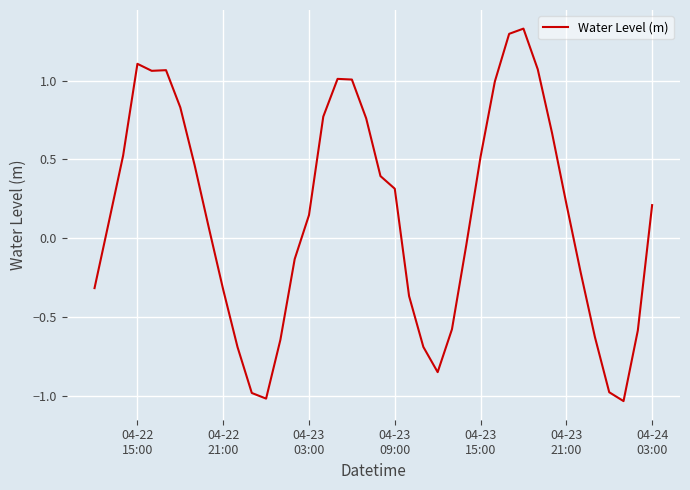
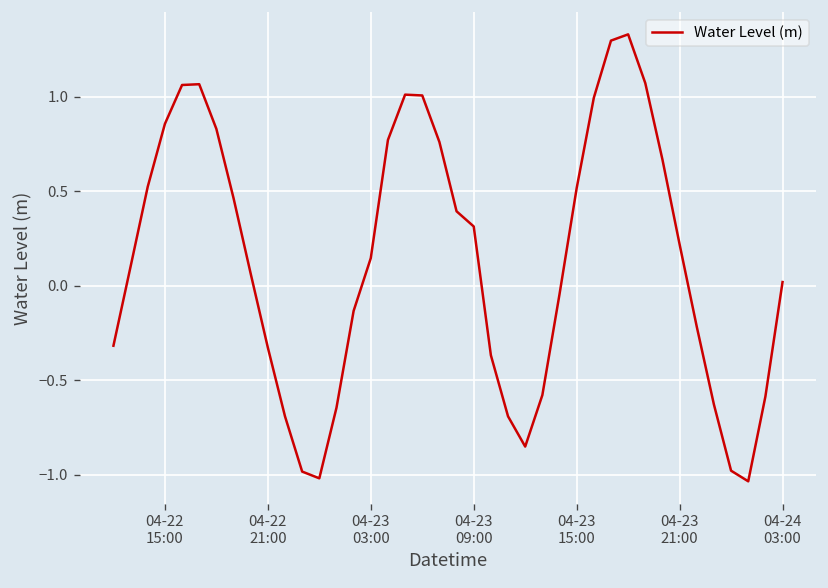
  {
-   "04-22 15:00": 1.11,
+   "04-22 15:00": 0.86,
    "04-22 21:00": -0.33,
    "04-23 03:00": 0.15,
    "04-23 09:00": 0.31,
    "04-23 15:00": 0.52,
    "04-23 21:00": 0.22,
-   "04-24 03:00": 0.21
+   "04-24 03:00": 0.02
  }
